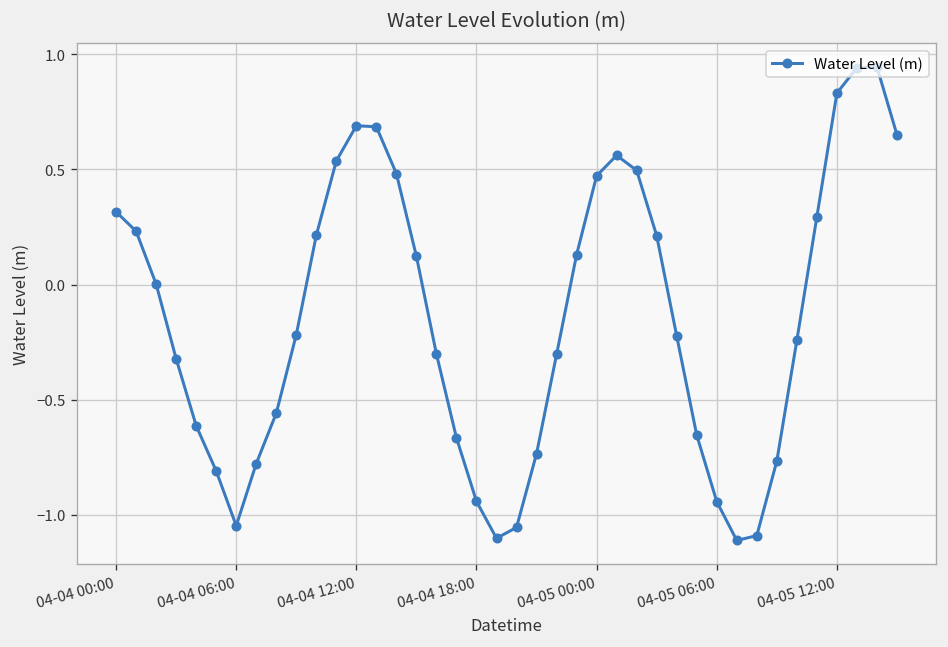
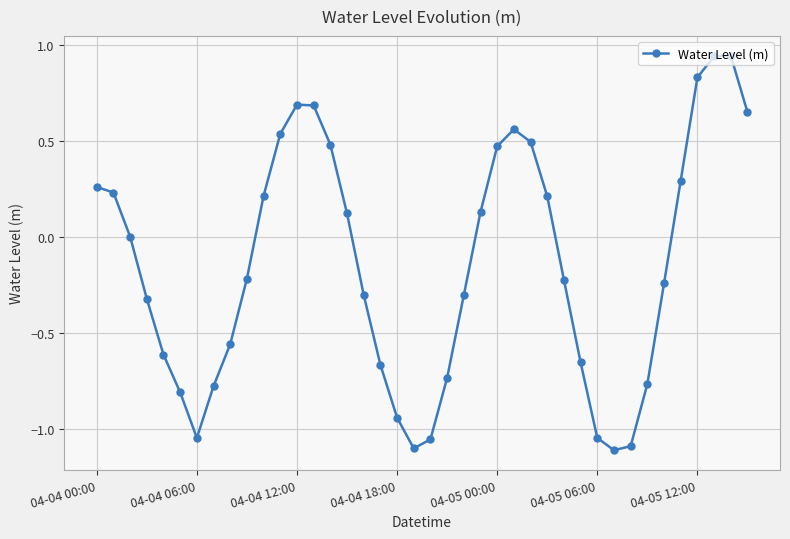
  {
-   "04-04 00:00": 0.32,
+   "04-04 00:00": 0.26,
    "04-04 06:00": -1.05,
    "04-04 12:00": 0.69,
    "04-04 18:00": -0.94,
    "04-05 00:00": 0.47,
-   "04-05 06:00": -0.94,
+   "04-05 06:00": -1.05,
    "04-05 12:00": 0.83
  }
